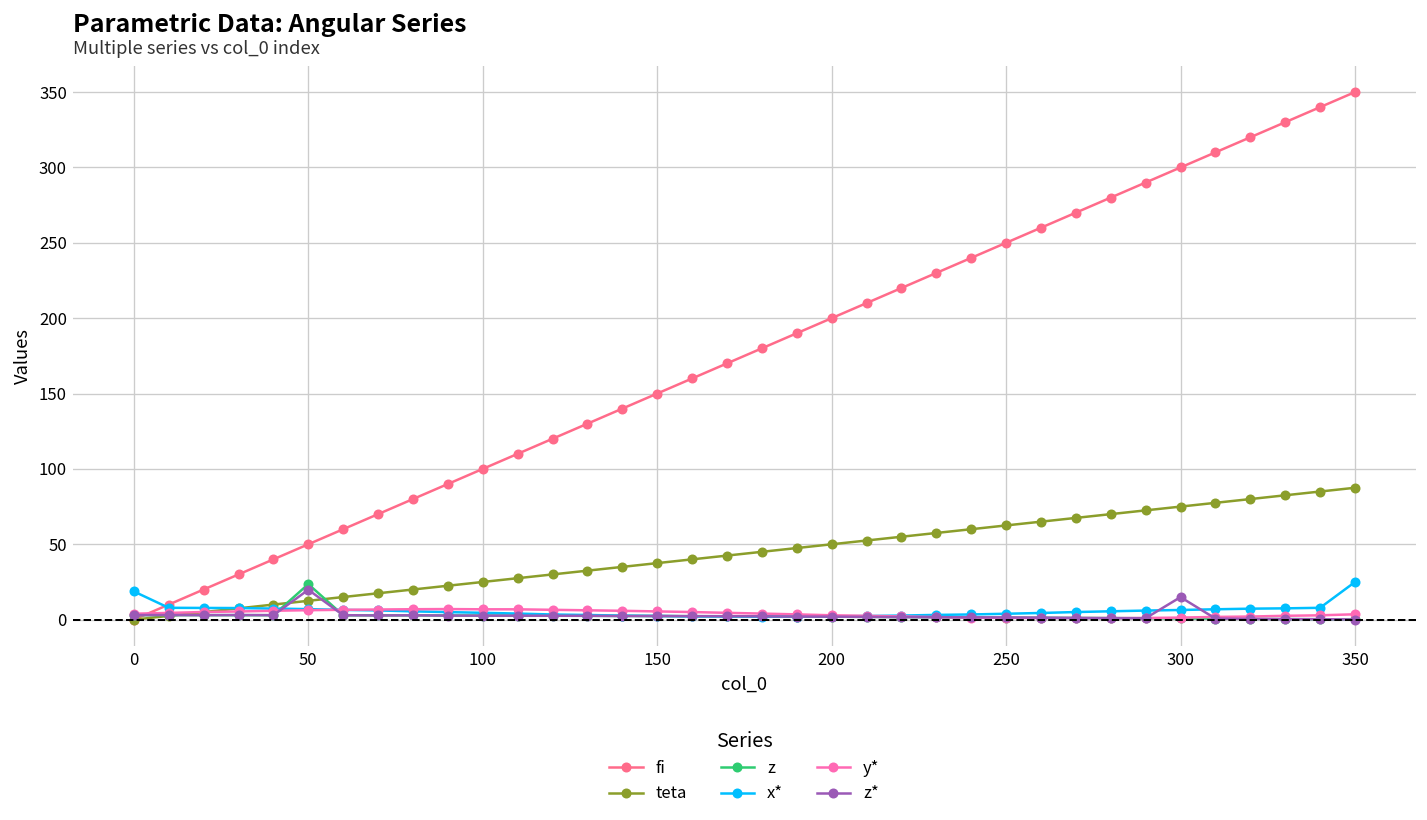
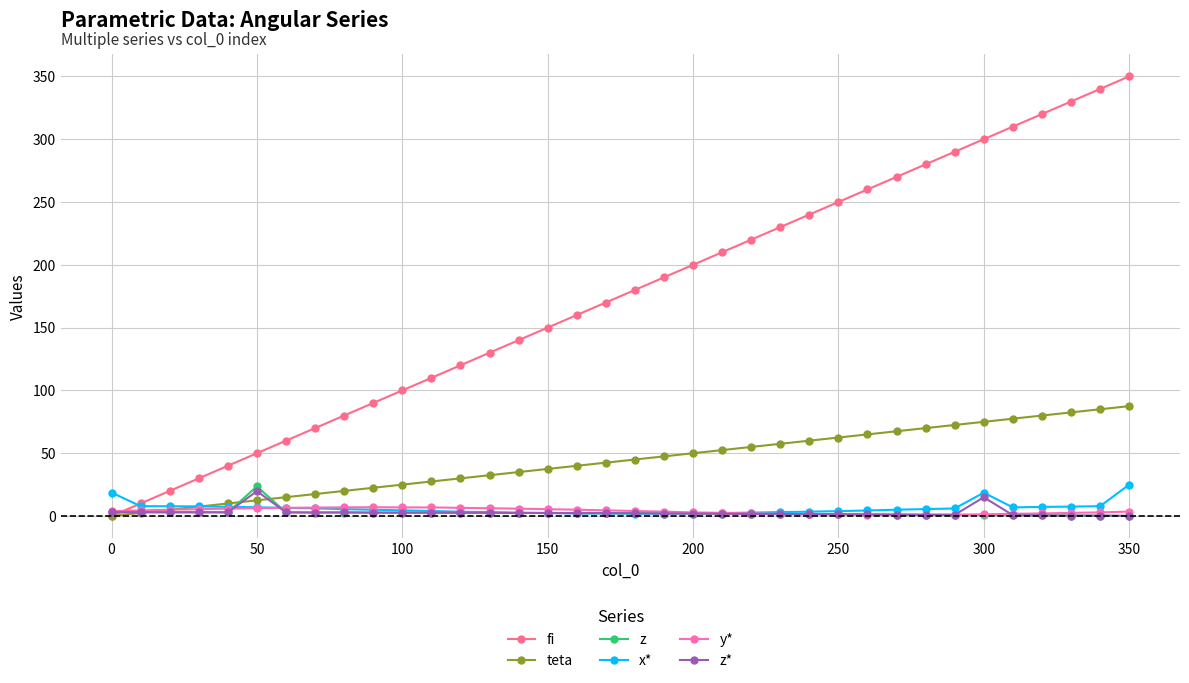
  {
    "teta": {
      "50": 13,
      "100": 25,
      "150": 38,
      "200": 50,
      "250": 63,
      "300": 75,
      "350": 88
    },
    "z": {
      "50": 24
    },
    "x*": {
      "0": 19,
      "250": 4,
-     "300": 6,
+     "300": 19,
      "350": 25
    },
    "z*": {
      "50": 20,
      "300": 15
    }
  }
